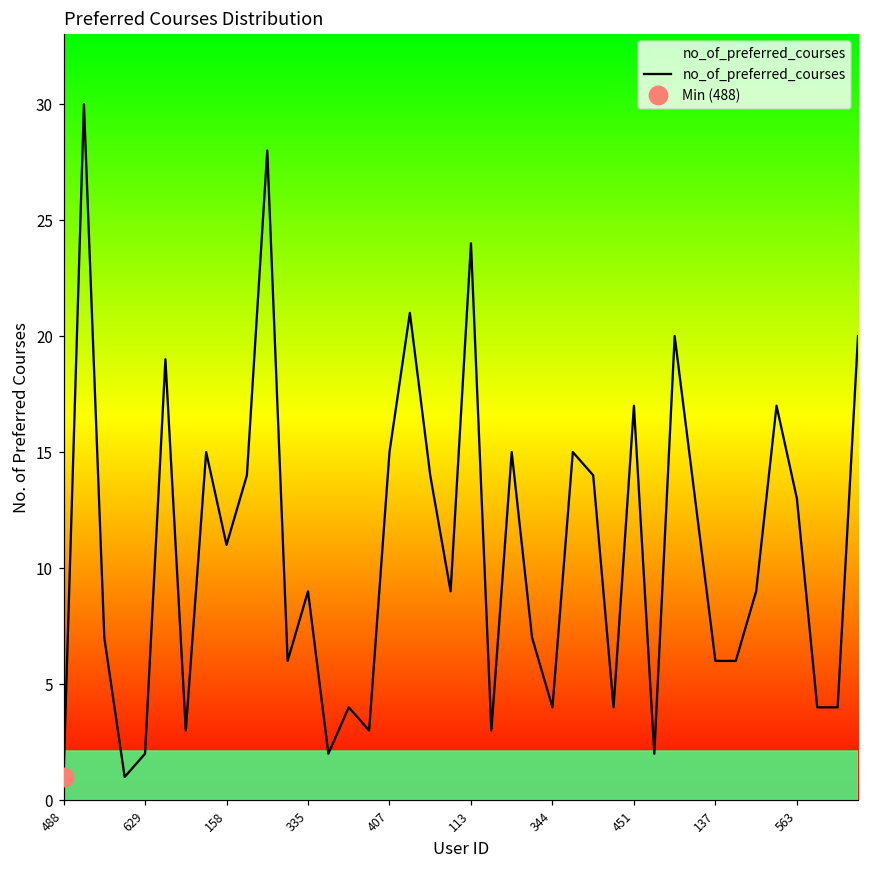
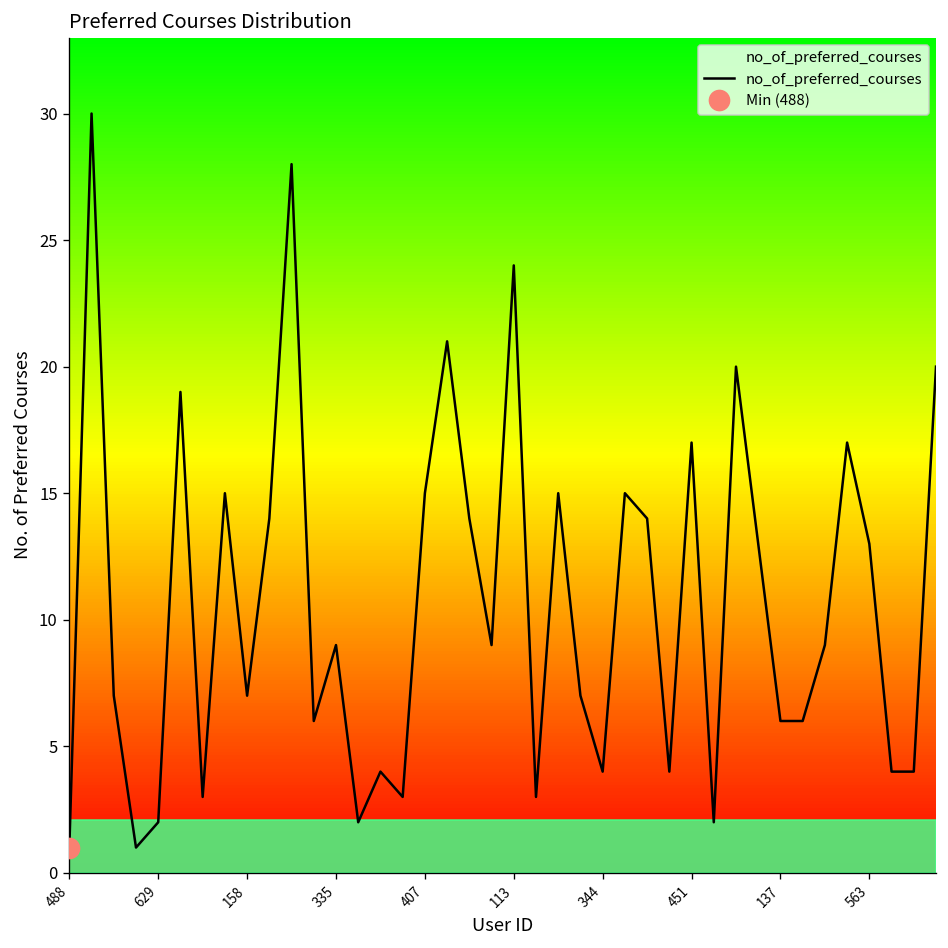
  {
    "no_of_preferred_courses": {
-     "158": 11,
+     "158": 7,
      "335": 9,
      "407": 15,
      "113": 24,
      "344": 4,
      "451": 17,
      "137": 6,
      "563": 13
    }
  }
